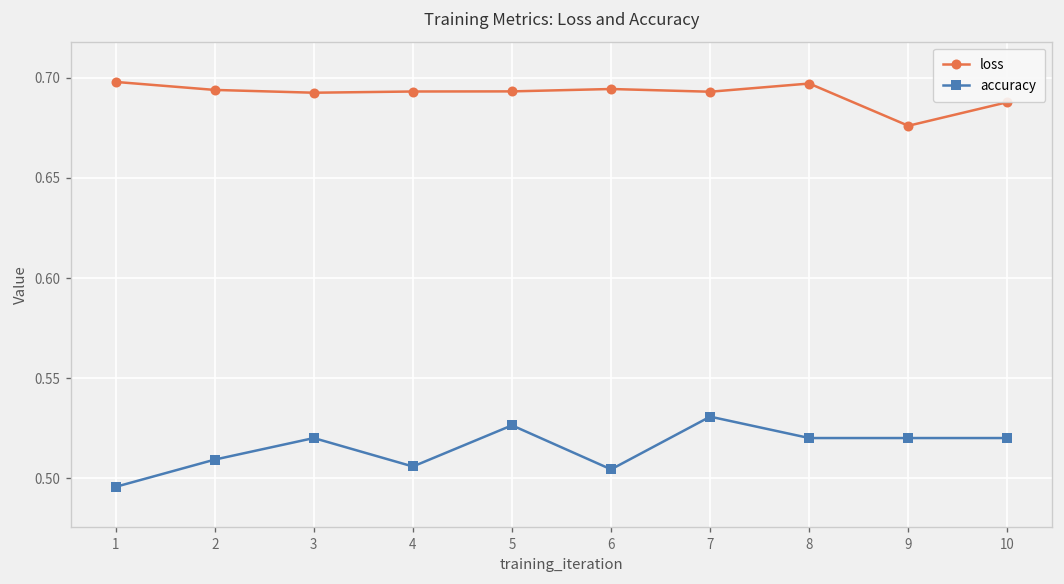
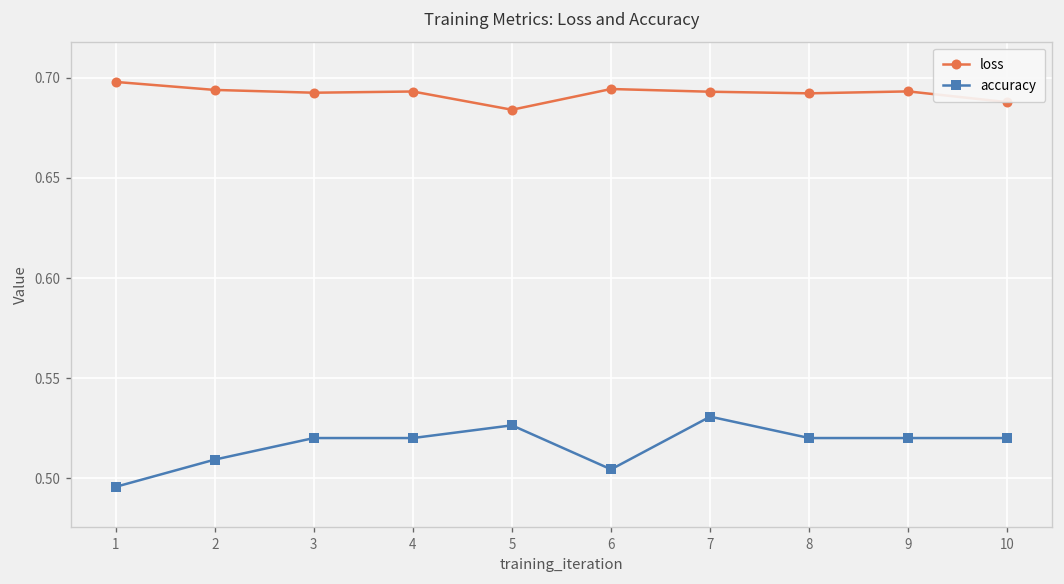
  {
    "loss": {
      "1": 0.698,
      "2": 0.694,
      "3": 0.693,
      "4": 0.693,
-     "5": 0.693,
+     "5": 0.684,
      "6": 0.694,
      "7": 0.693,
-     "8": 0.697,
-     "9": 0.676,
+     "8": 0.692,
+     "9": 0.693,
      "10": 0.688
    },
    "accuracy": {
      "1": 0.496,
      "2": 0.509,
      "3": 0.520,
-     "4": 0.506,
+     "4": 0.520,
      "5": 0.526,
      "6": 0.504,
      "7": 0.531,
      "8": 0.520,
      "9": 0.520,
      "10": 0.520
    }
  }
